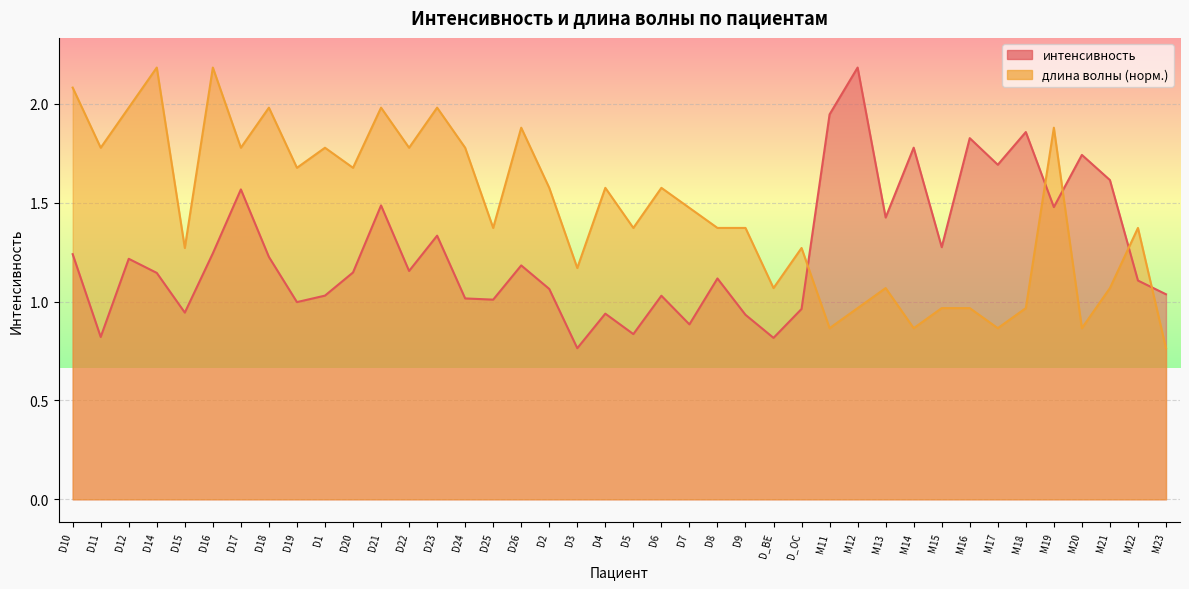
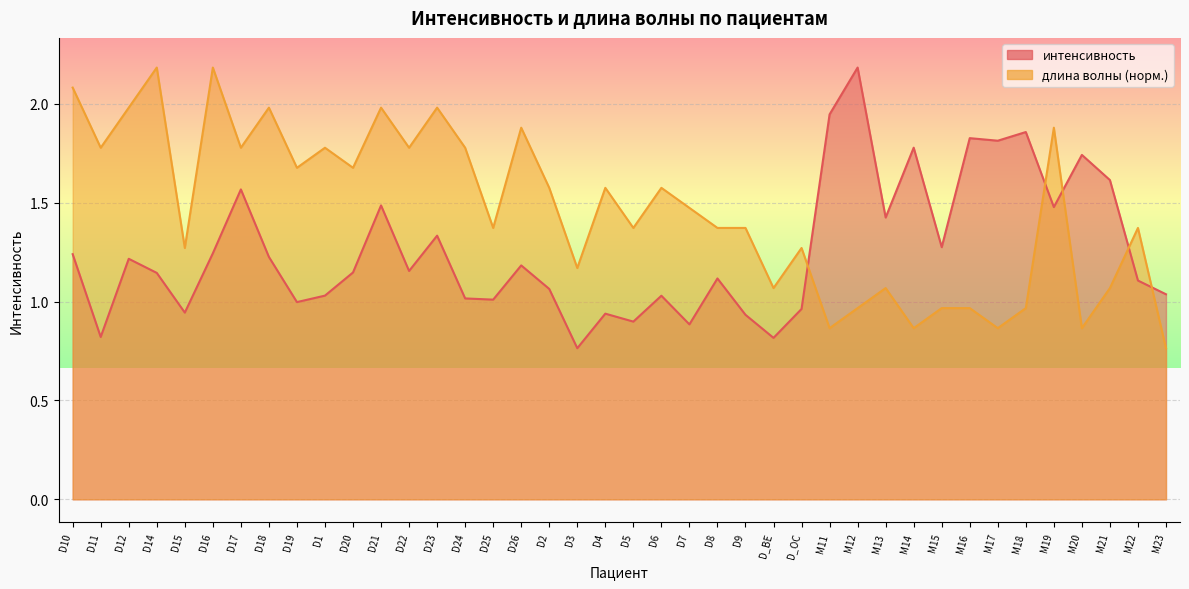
  {
    "интенсивность": {
      "D10": 1.24,
      "D11": 0.82,
      "D12": 1.22,
      "D14": 1.14,
      "D15": 0.94,
      "D16": 1.24,
      "D17": 1.57,
      "D18": 1.23,
      "D19": 1.00,
      "D1": 1.03,
      "D20": 1.15,
      "D21": 1.49,
      "D22": 1.15,
      "D23": 1.33,
      "D24": 1.02,
      "D25": 1.01,
      "D26": 1.18,
      "D2": 1.06,
      "D3": 0.76,
      "D4": 0.94,
-     "D5": 0.84,
+     "D5": 0.90,
      "D6": 1.03,
      "D7": 0.88,
      "D8": 1.12,
      "D9": 0.93,
      "D_BE": 0.82,
      "D_OC": 0.96,
      "M11": 1.95,
      "M12": 2.18,
      "M13": 1.42,
      "M14": 1.78,
      "M15": 1.27,
      "M16": 1.83,
-     "M17": 1.69,
+     "M17": 1.81,
      "M18": 1.86,
      "M19": 1.48,
      "M20": 1.74,
      "M21": 1.61,
      "M22": 1.11,
      "M23": 1.04
    }
  }
